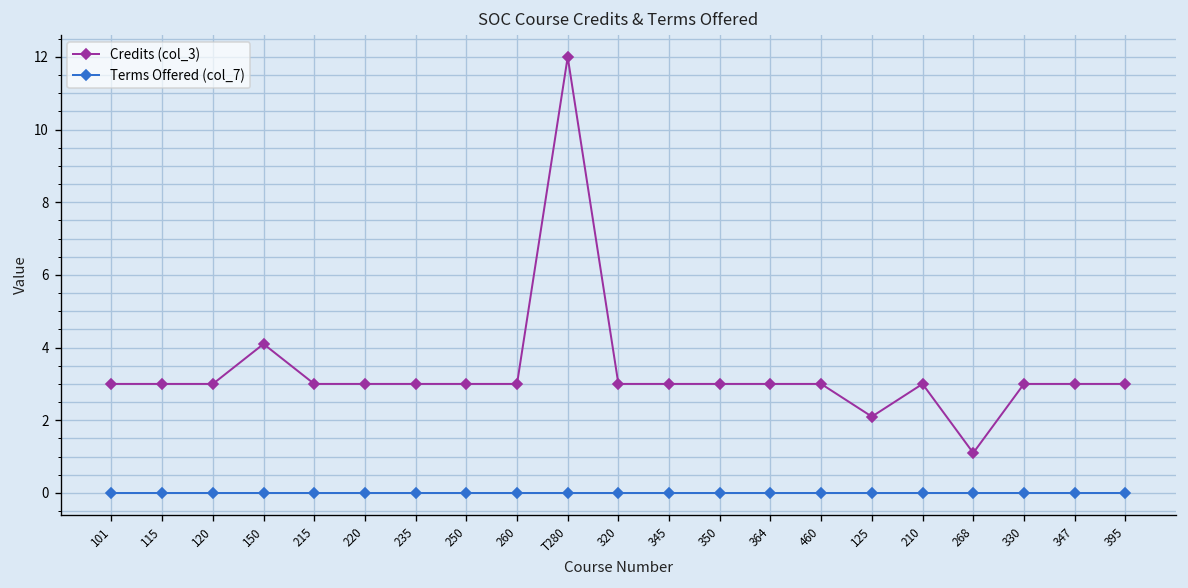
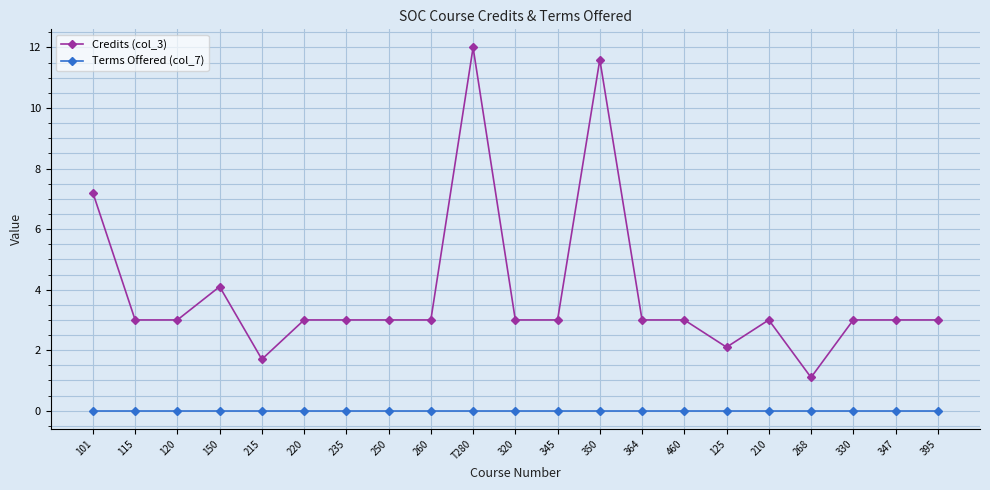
  {
    "Credits (col_3)": {
-     "101": 3.0,
+     "101": 7.2,
      "115": 3.0,
      "120": 3.0,
      "150": 4.1,
-     "215": 3.0,
+     "215": 1.7,
      "220": 3.0,
      "235": 3.0,
      "250": 3.0,
      "260": 3.0,
      "T280": 12.0,
      "320": 3.0,
      "345": 3.0,
-     "350": 3.0,
+     "350": 11.6,
      "364": 3.0,
      "460": 3.0,
      "125": 2.1,
      "210": 3.0,
      "268": 1.1,
      "330": 3.0,
      "347": 3.0,
      "395": 3.0
    },
    "Terms Offered (col_7)": {
      "101": 0.0,
      "115": 0.0,
      "120": 0.0,
      "150": 0.0,
      "215": 0.0,
      "220": 0.0,
      "235": 0.0,
      "250": 0.0,
      "260": 0.0,
      "T280": 0.0,
      "320": 0.0,
      "345": 0.0,
      "350": 0.0,
      "364": 0.0,
      "460": 0.0,
      "125": 0.0,
      "210": 0.0,
      "268": 0.0,
      "330": 0.0,
      "347": 0.0,
      "395": 0.0
    }
  }
